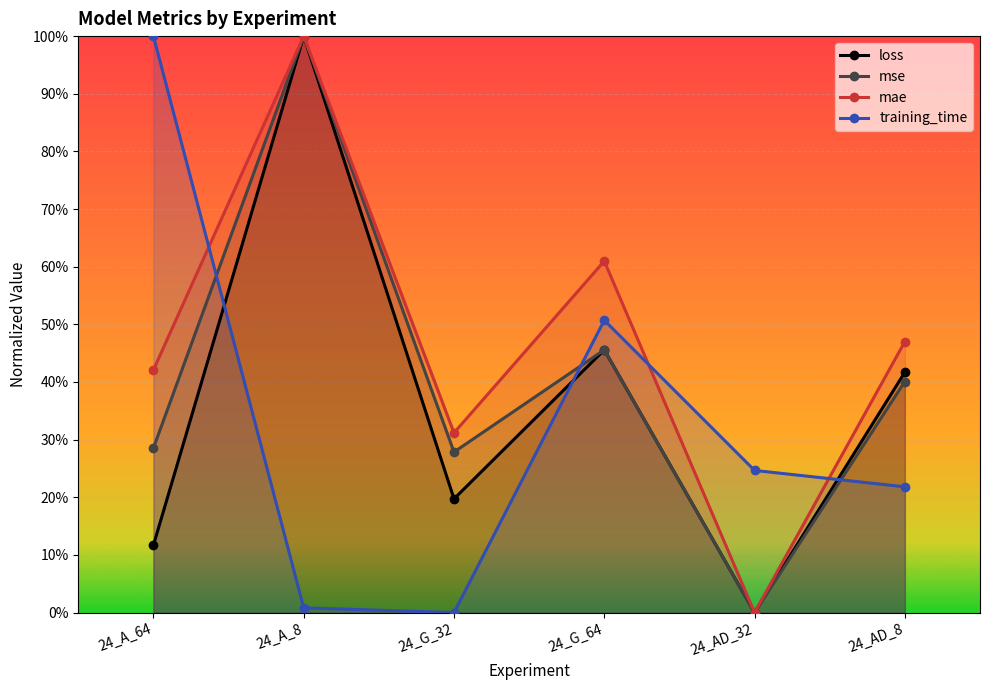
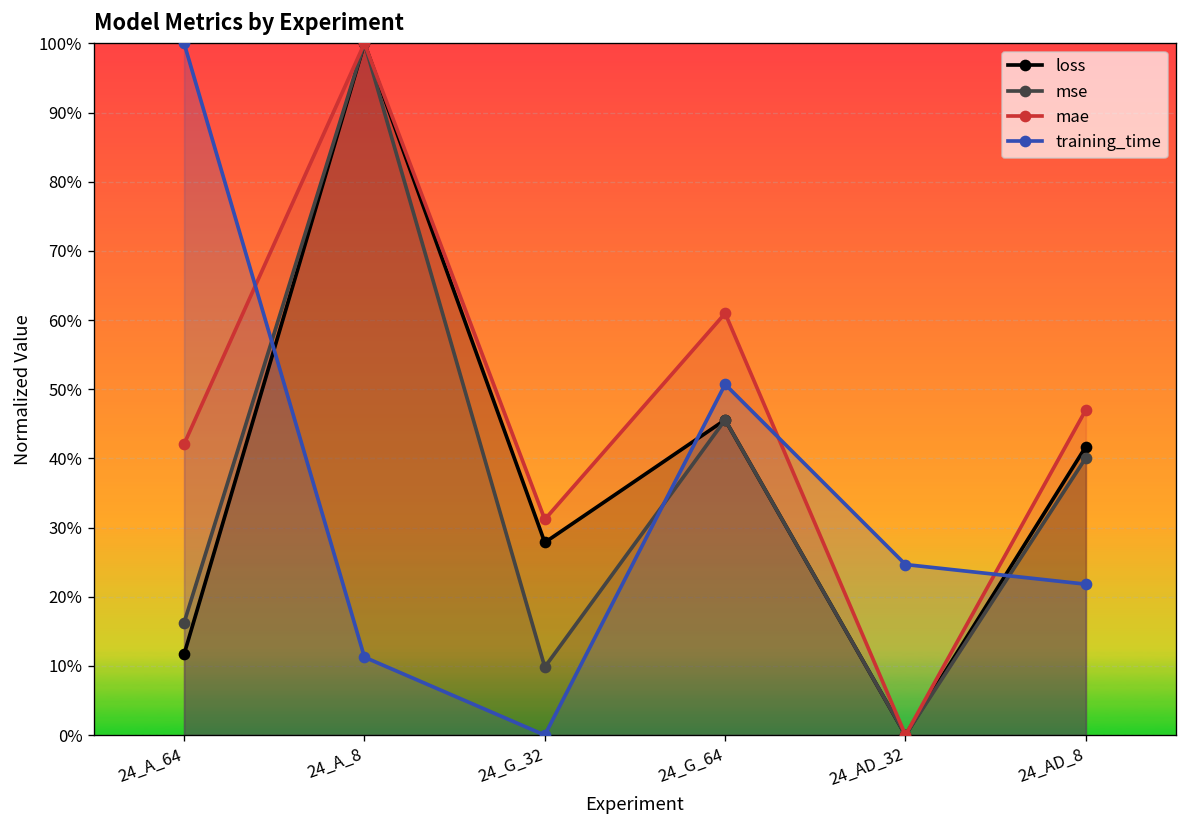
  {
    "loss": {
      "24_A_64": "12%",
-     "24_G_32": "20%",
+     "24_G_32": "28%",
      "24_AD_8": "42%"
    },
    "mse": {
-     "24_A_64": "29%",
-     "24_G_32": "28%",
+     "24_A_64": "16%",
+     "24_G_32": "10%",
      "24_AD_8": "40%"
    },
    "mae": {
      "24_A_64": "42%",
      "24_G_32": "31%",
      "24_G_64": "61%",
      "24_AD_8": "47%"
    },
    "training_time": {
      "24_A_64": "100%",
-     "24_A_8": "1%",
+     "24_A_8": "11%",
      "24_G_32": "0%",
      "24_G_64": "51%",
      "24_AD_32": "25%",
      "24_AD_8": "22%"
    }
  }
